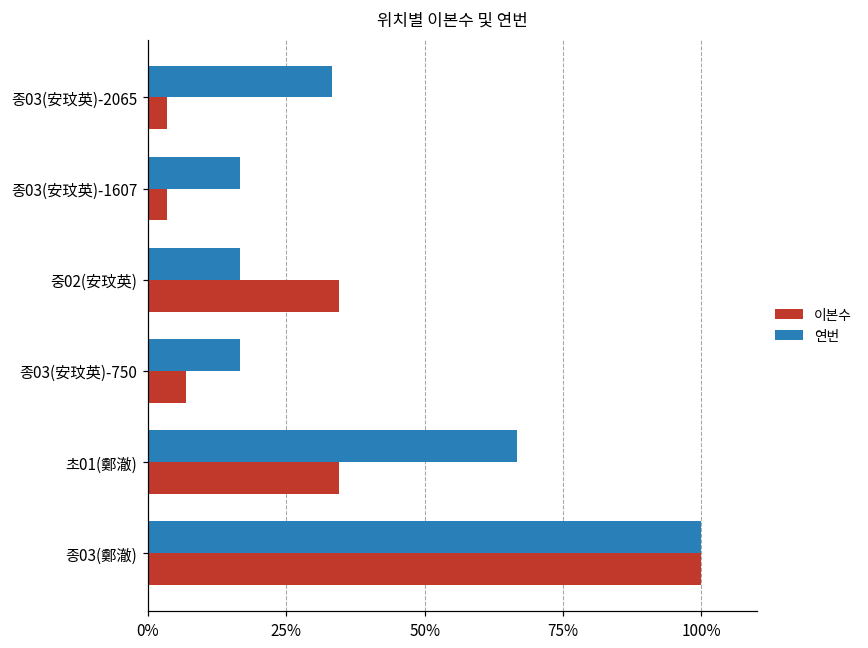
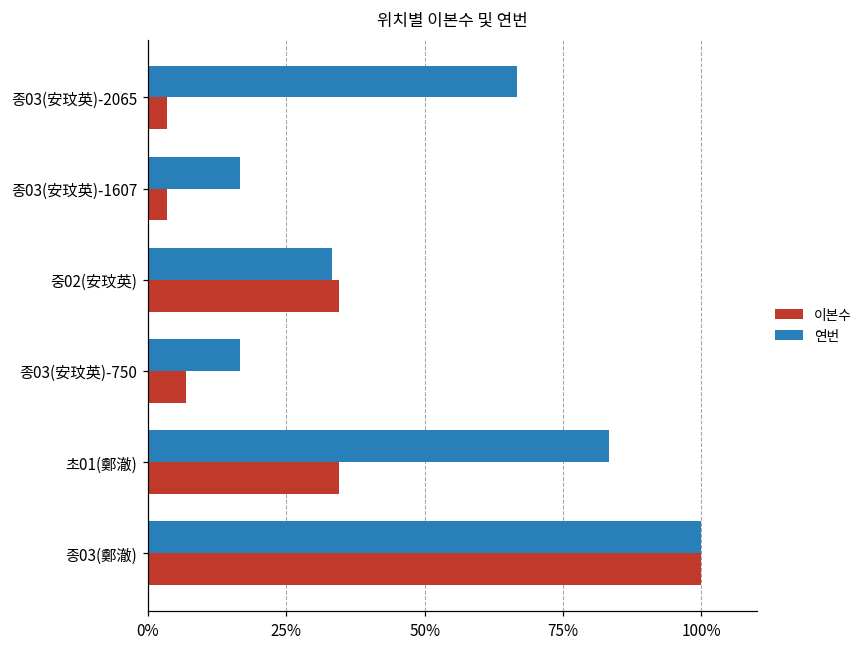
  {
    "이본수": {
      "종03(安玟英)-2065": "3%",
      "종03(安玟英)-1607": "3%",
      "중02(安玟英)": "34%",
      "종03(安玟英)-750": "7%",
      "초01(鄭澈)": "34%",
      "종03(鄭澈)": "100%"
    },
    "연번": {
-     "종03(安玟英)-2065": "33%",
+     "종03(安玟英)-2065": "67%",
      "종03(安玟英)-1607": "17%",
-     "중02(安玟英)": "17%",
+     "중02(安玟英)": "33%",
      "종03(安玟英)-750": "17%",
-     "초01(鄭澈)": "67%",
+     "초01(鄭澈)": "83%",
      "종03(鄭澈)": "100%"
    }
  }
